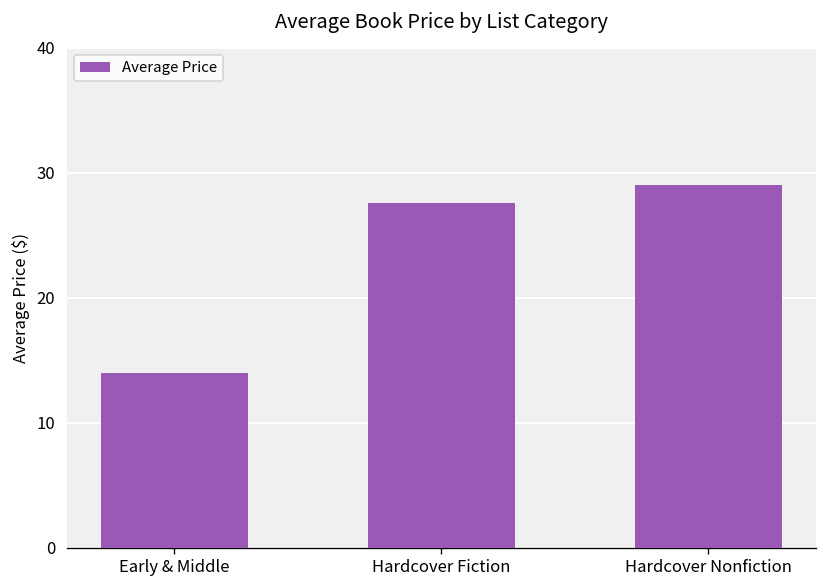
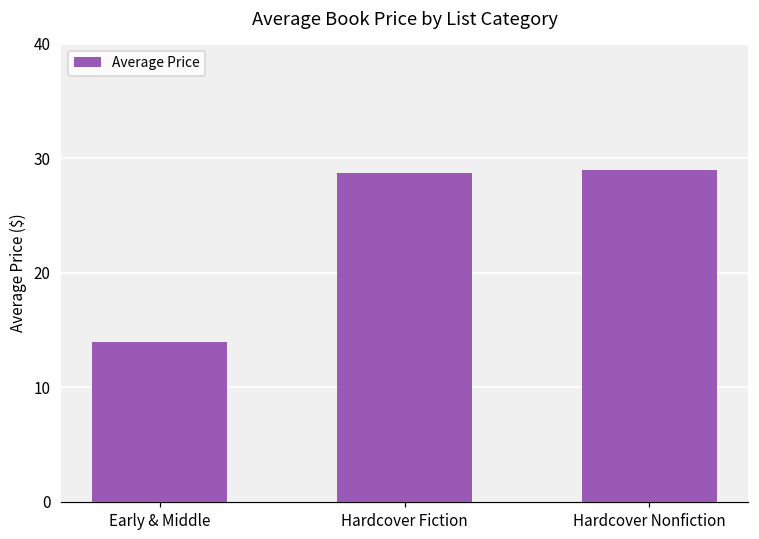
  {
    "Early & Middle": 14.0,
-   "Hardcover Fiction": 27.6,
+   "Hardcover Fiction": 28.7,
    "Hardcover Nonfiction": 29.0
  }
